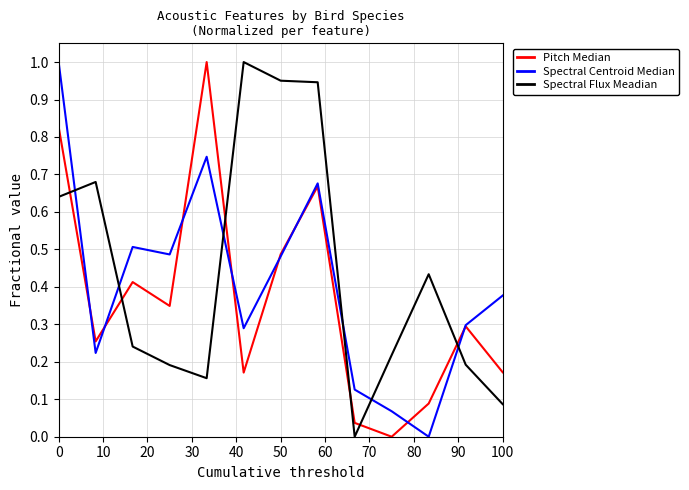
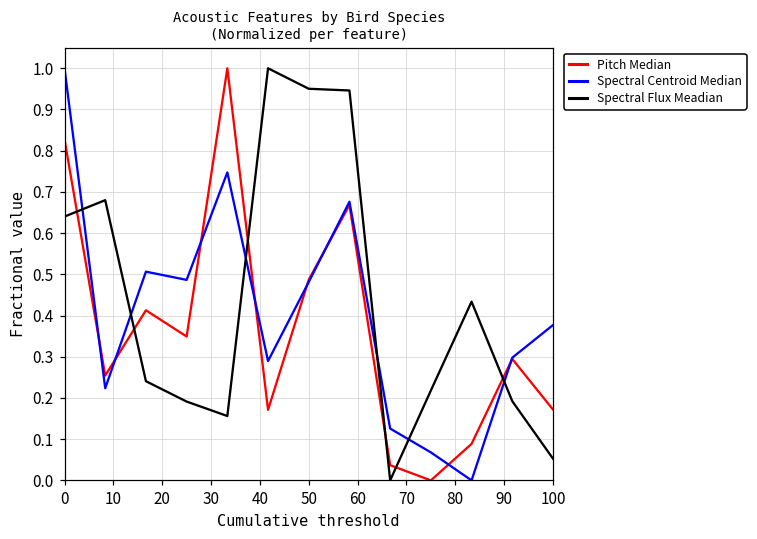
  {
    "Pitch Median": {
      "0": 0.83,
      "100": 0.17
    },
    "Spectral Centroid Median": {
      "0": 1.00,
      "100": 0.38
    },
    "Spectral Flux Meadian": {
      "0": 0.64,
      "50": 0.95,
-     "100": 0.09
+     "100": 0.05
    }
  }
